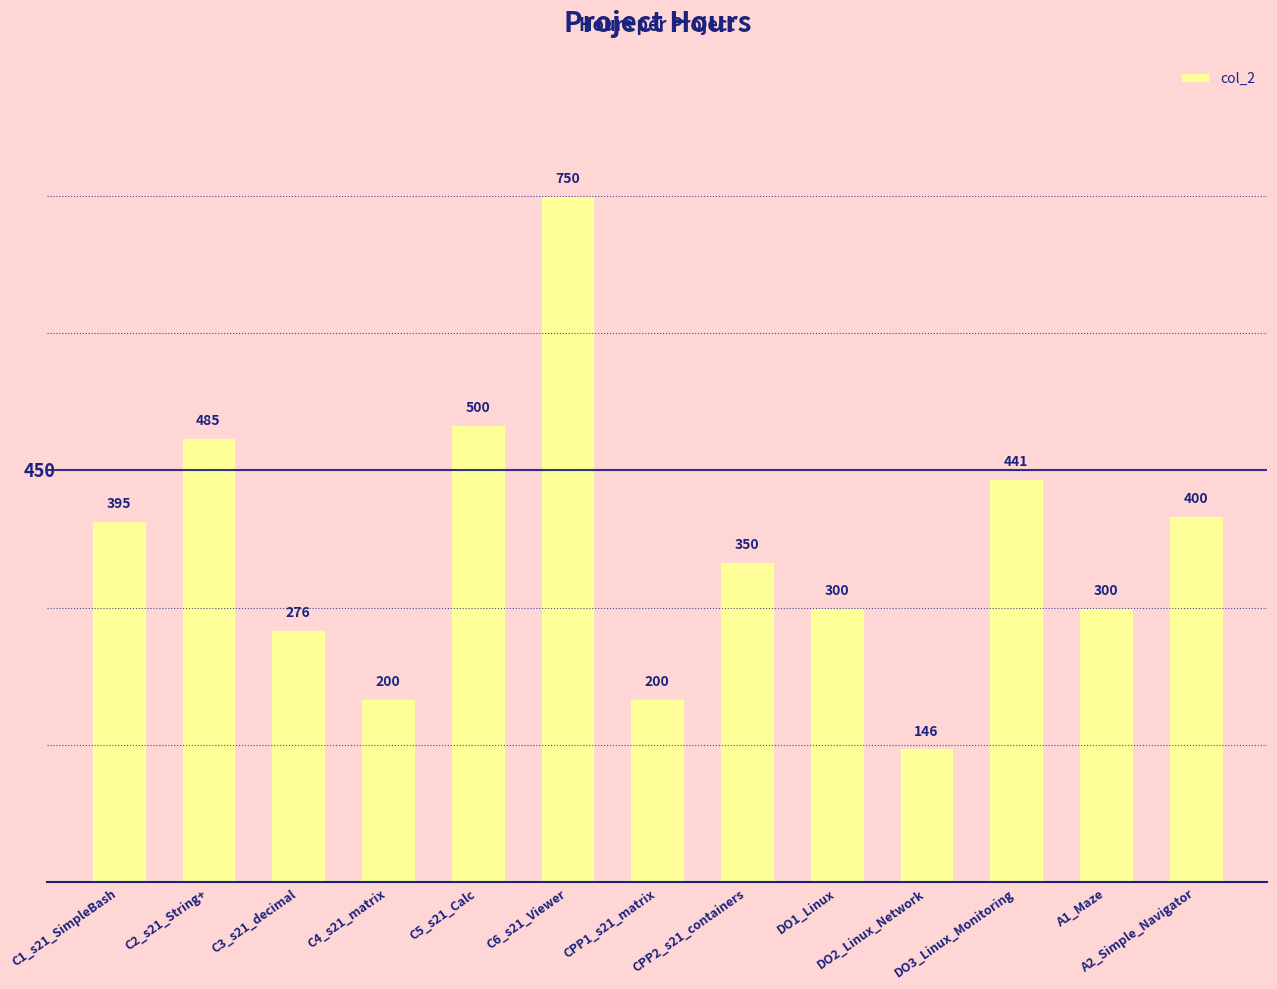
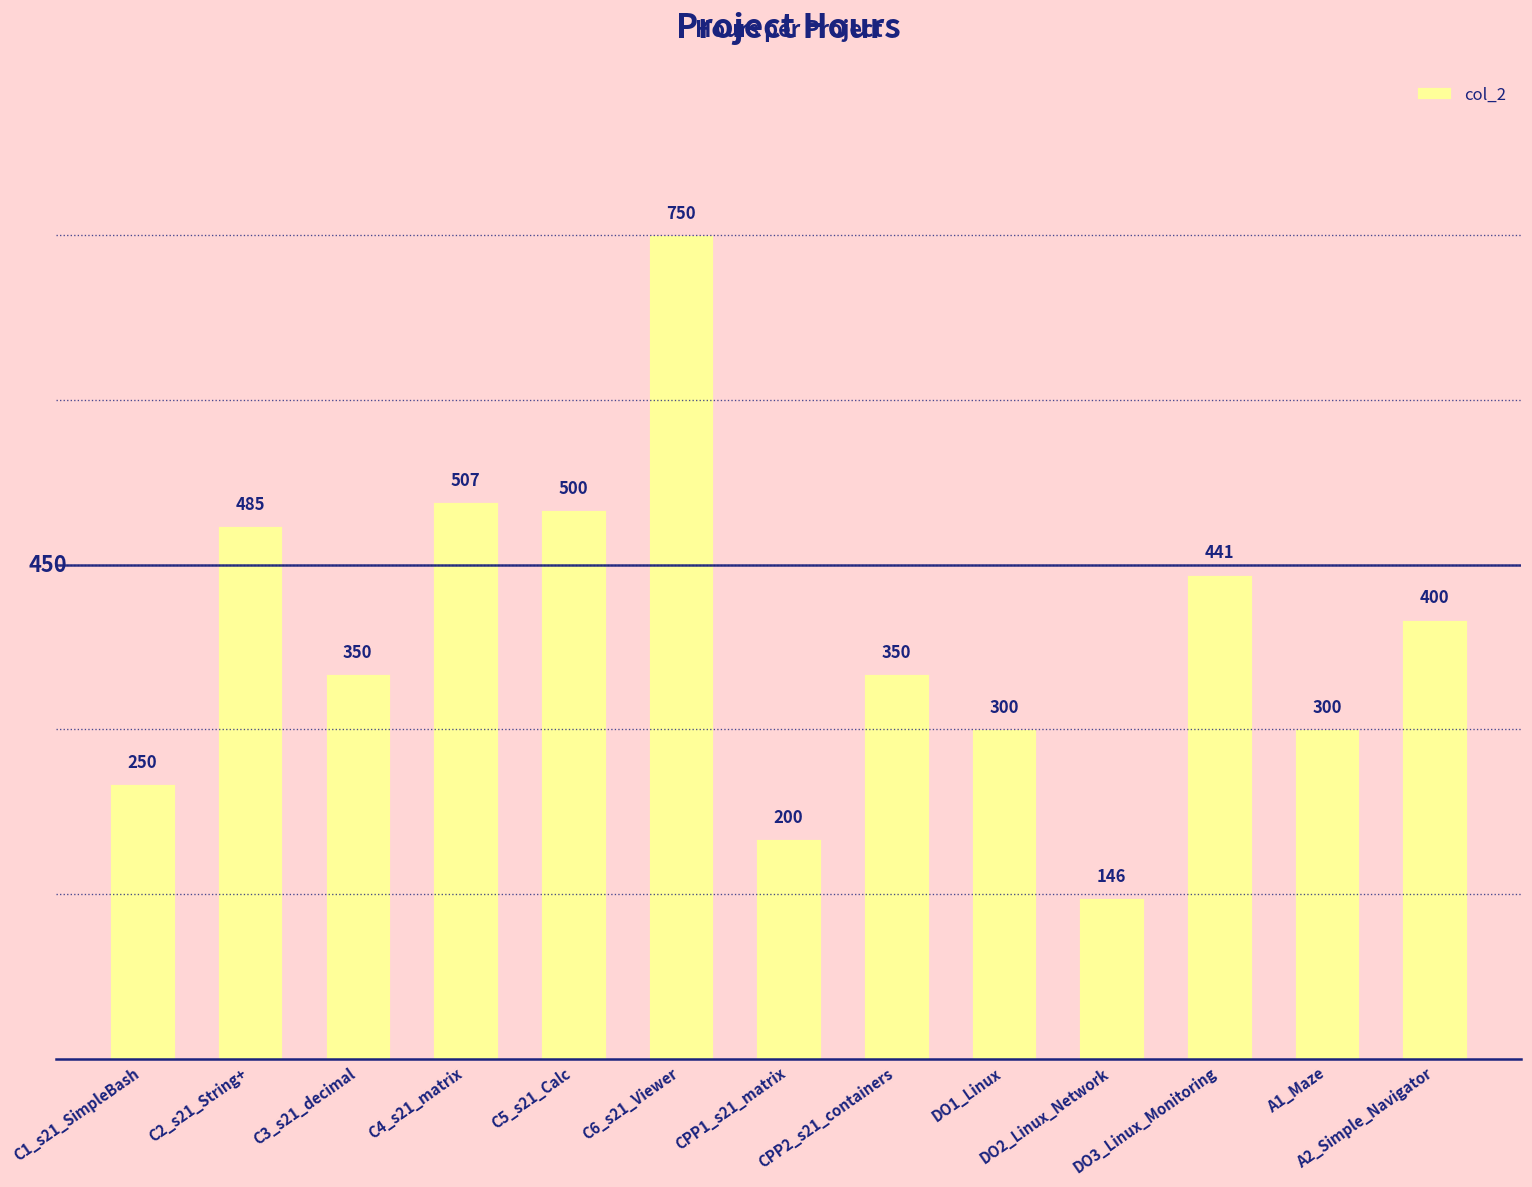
  {
-   "C1_s21_SimpleBash": 395,
+   "C1_s21_SimpleBash": 250,
    "C2_s21_String+": 485,
-   "C3_s21_decimal": 276,
-   "C4_s21_matrix": 200,
+   "C3_s21_decimal": 350,
+   "C4_s21_matrix": 507,
    "C5_s21_Calc": 500,
    "C6_s21_Viewer": 750,
    "CPP1_s21_matrix": 200,
    "CPP2_s21_containers": 350,
    "DO1_Linux": 300,
    "DO2_Linux_Network": 146,
    "DO3_Linux_Monitoring": 441,
    "A1_Maze": 300,
    "A2_Simple_Navigator": 400
  }
